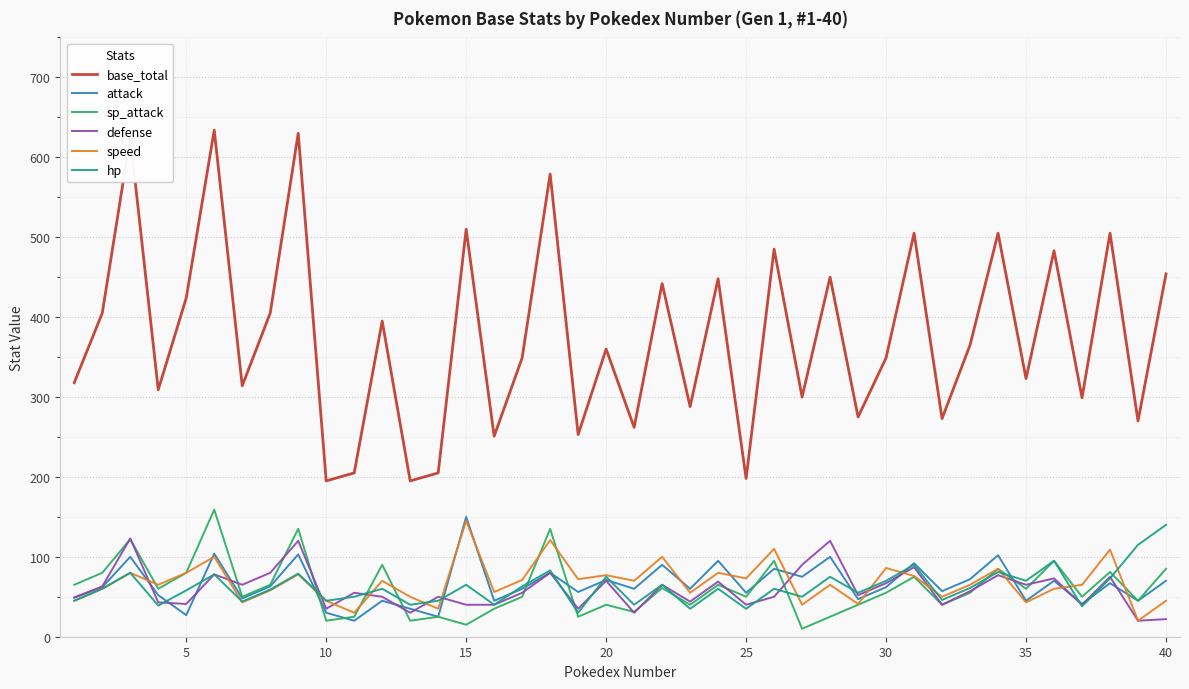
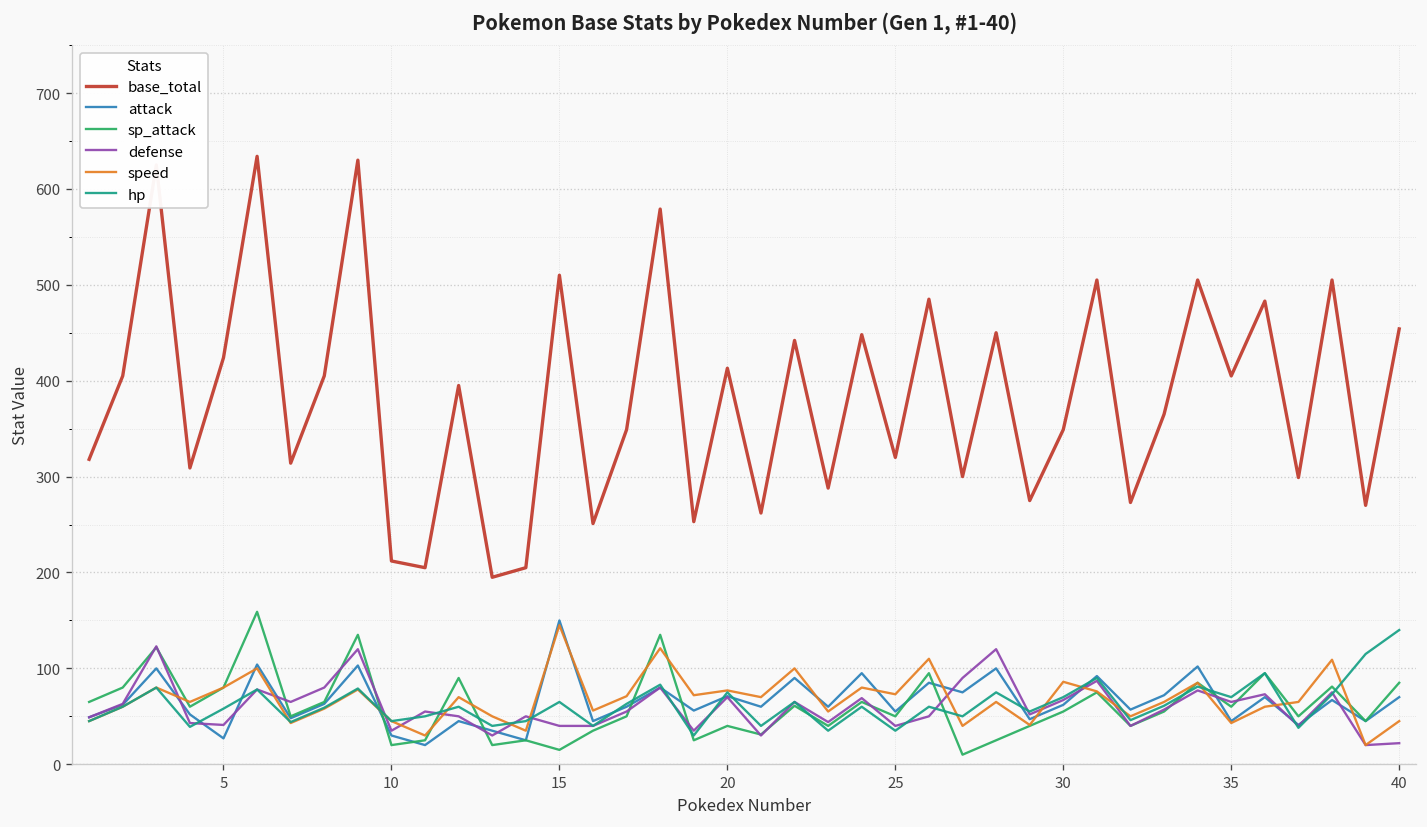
  {
    "base_total": {
      "5": 420,
-     "10": 200,
+     "10": 210,
      "15": 510,
-     "20": 360,
-     "25": 200,
+     "20": 410,
+     "25": 320,
      "30": 350,
-     "35": 320,
+     "35": 410,
      "40": 450
    },
    "attack": {
      "5": 30,
      "10": 30,
      "15": 150,
      "25": 60,
      "30": 60,
      "40": 70
    },
    "defense": {
      "5": 40,
      "10": 40,
      "15": 40,
      "25": 40,
      "35": 70,
      "40": 20
    },
    "speed": {
      "15": 150,
      "25": 70,
      "30": 90,
      "40": 50
    }
  }
